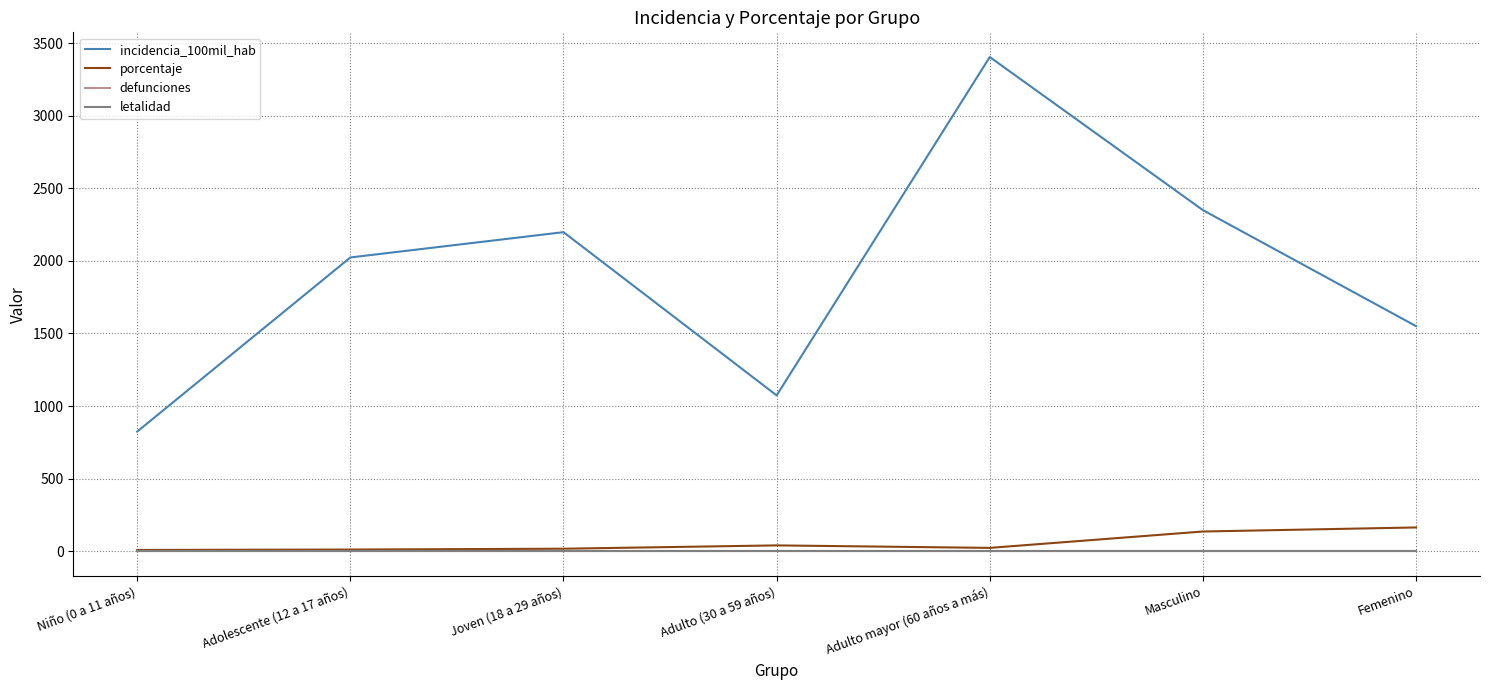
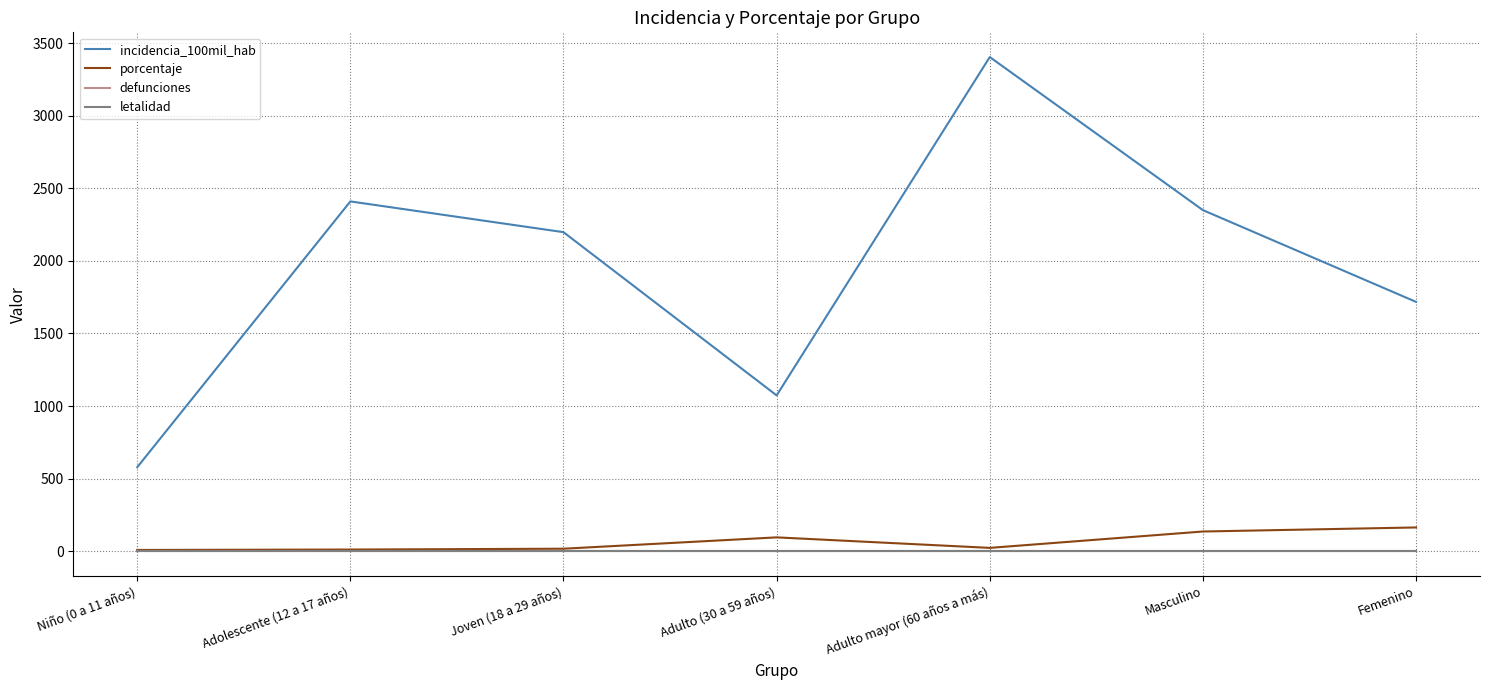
  {
    "incidencia_100mil_hab": {
-     "Niño (0 a 11 años)": 820,
-     "Adolescente (12 a 17 años)": 2020,
+     "Niño (0 a 11 años)": 580,
+     "Adolescente (12 a 17 años)": 2410,
      "Joven (18 a 29 años)": 2200,
      "Adulto (30 a 59 años)": 1070,
      "Adulto mayor (60 años a más)": 3400,
      "Masculino": 2350,
-     "Femenino": 1550
+     "Femenino": 1720
    },
    "porcentaje": {
-     "Adulto (30 a 59 años)": 40,
+     "Adulto (30 a 59 años)": 100,
      "Adulto mayor (60 años a más)": 20,
      "Masculino": 140,
      "Femenino": 160
    },
    "letalidad": {
      "Adulto (30 a 59 años)": 0,
      "Adulto mayor (60 años a más)": 0,
      "Masculino": 0,
      "Femenino": 0
    }
  }
